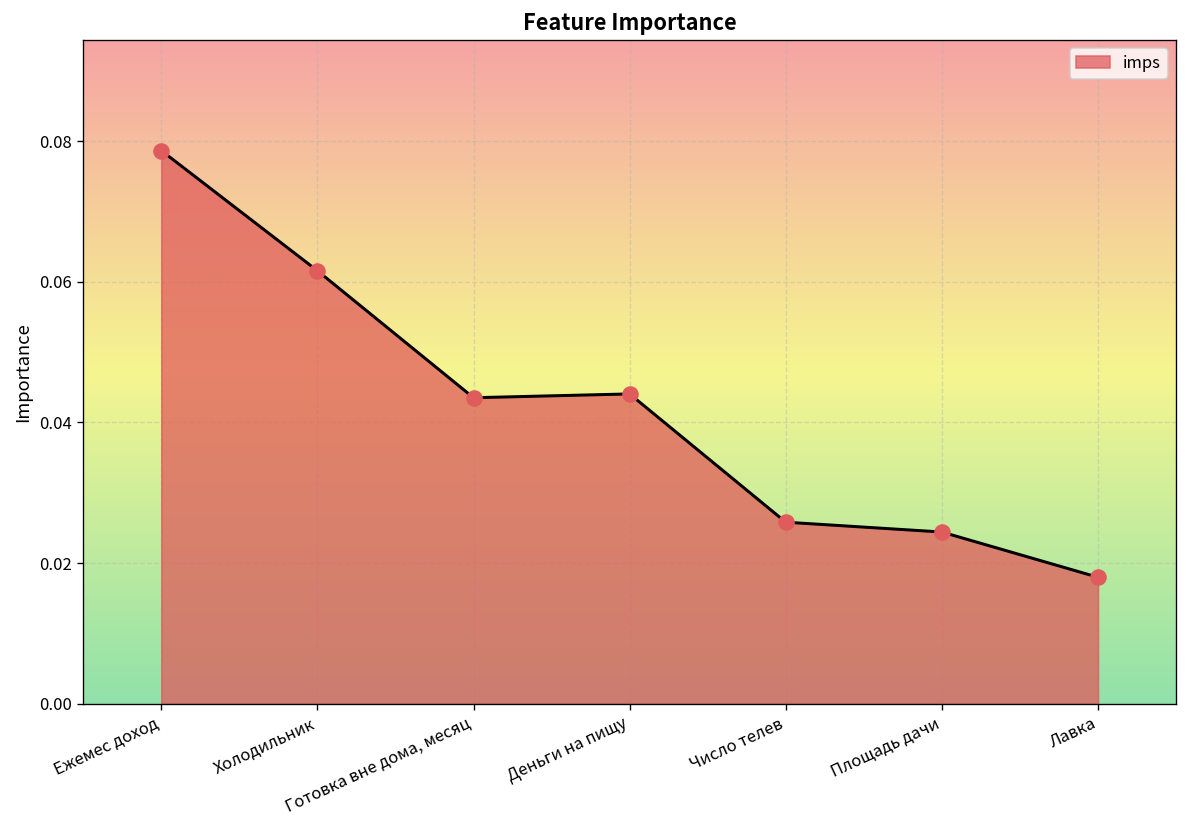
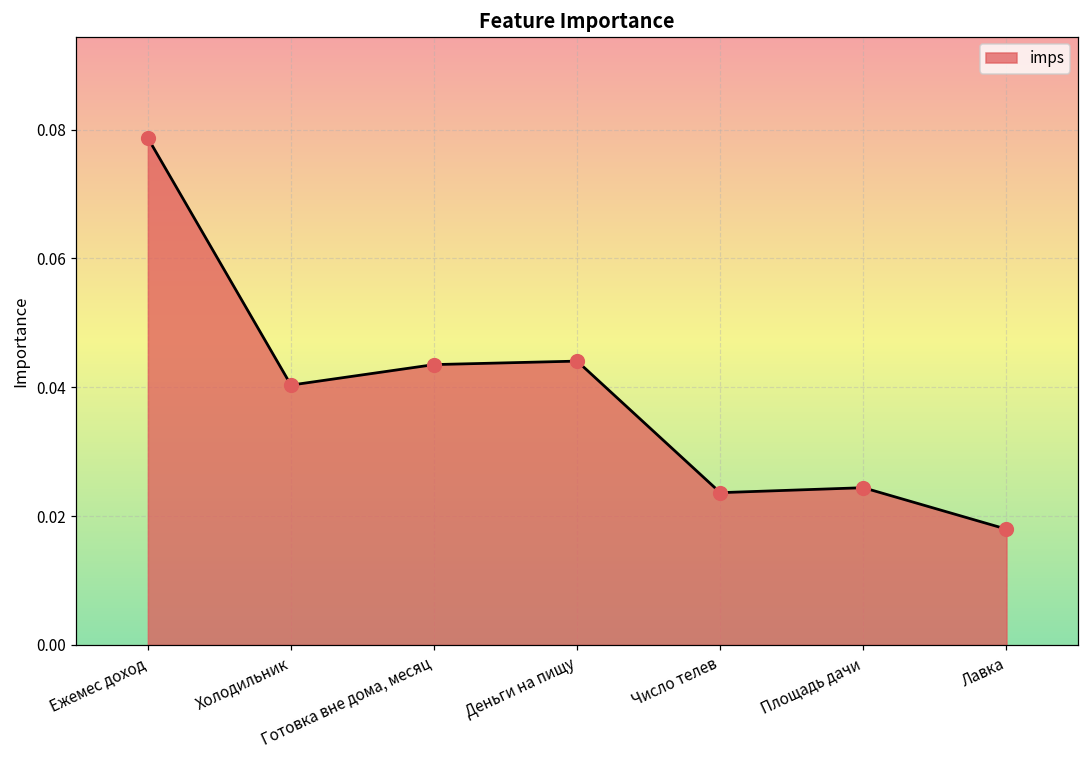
  {
    "Ежемес доход": 0.079,
-   "Холодильник": 0.062,
+   "Холодильник": 0.040,
    "Готовка вне дома, месяц": 0.044,
    "Деньги на пищу": 0.044,
-   "Число телев": 0.026,
+   "Число телев": 0.024,
    "Площадь дачи": 0.024,
    "Лавка": 0.018
  }
